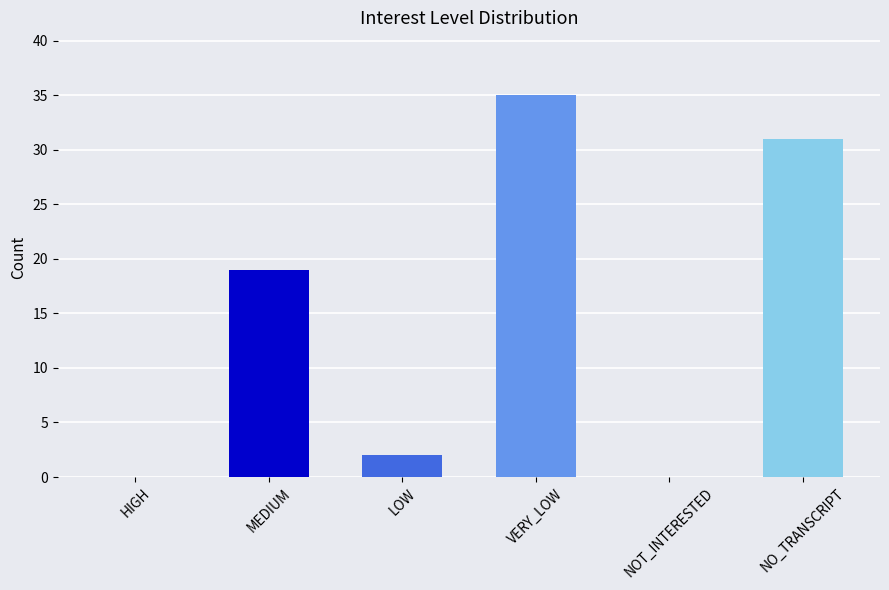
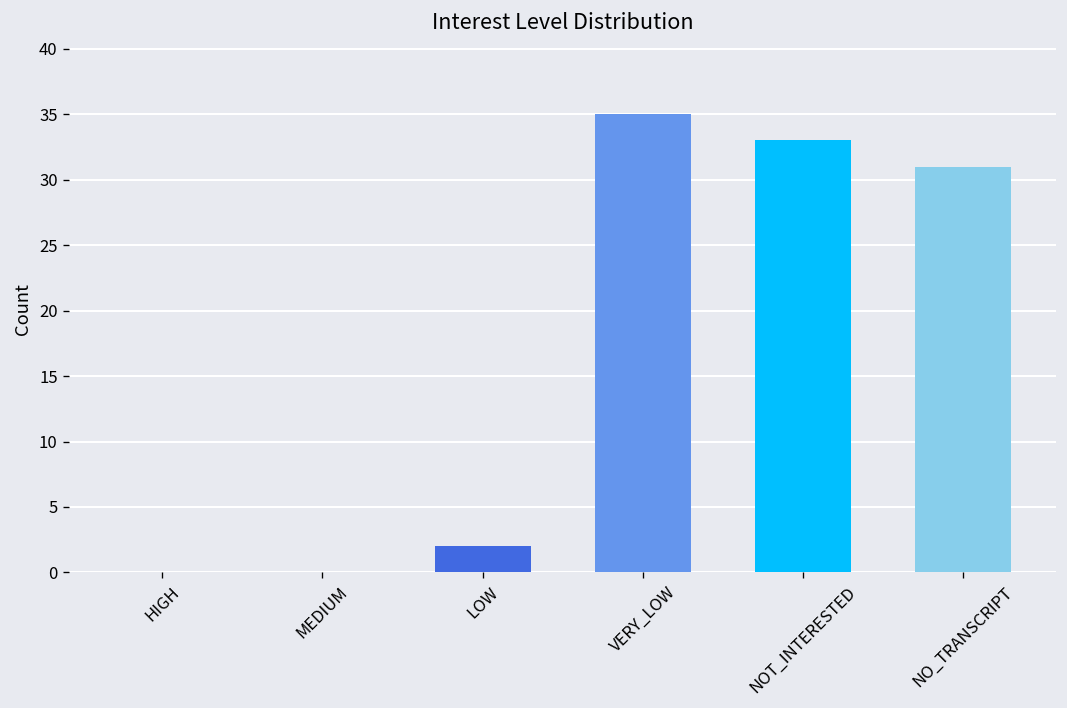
  {
    "HIGH": 0,
-   "MEDIUM": 19,
+   "MEDIUM": 0,
    "LOW": 2,
    "VERY_LOW": 35,
-   "NOT_INTERESTED": 0,
+   "NOT_INTERESTED": 33,
    "NO_TRANSCRIPT": 31
  }
